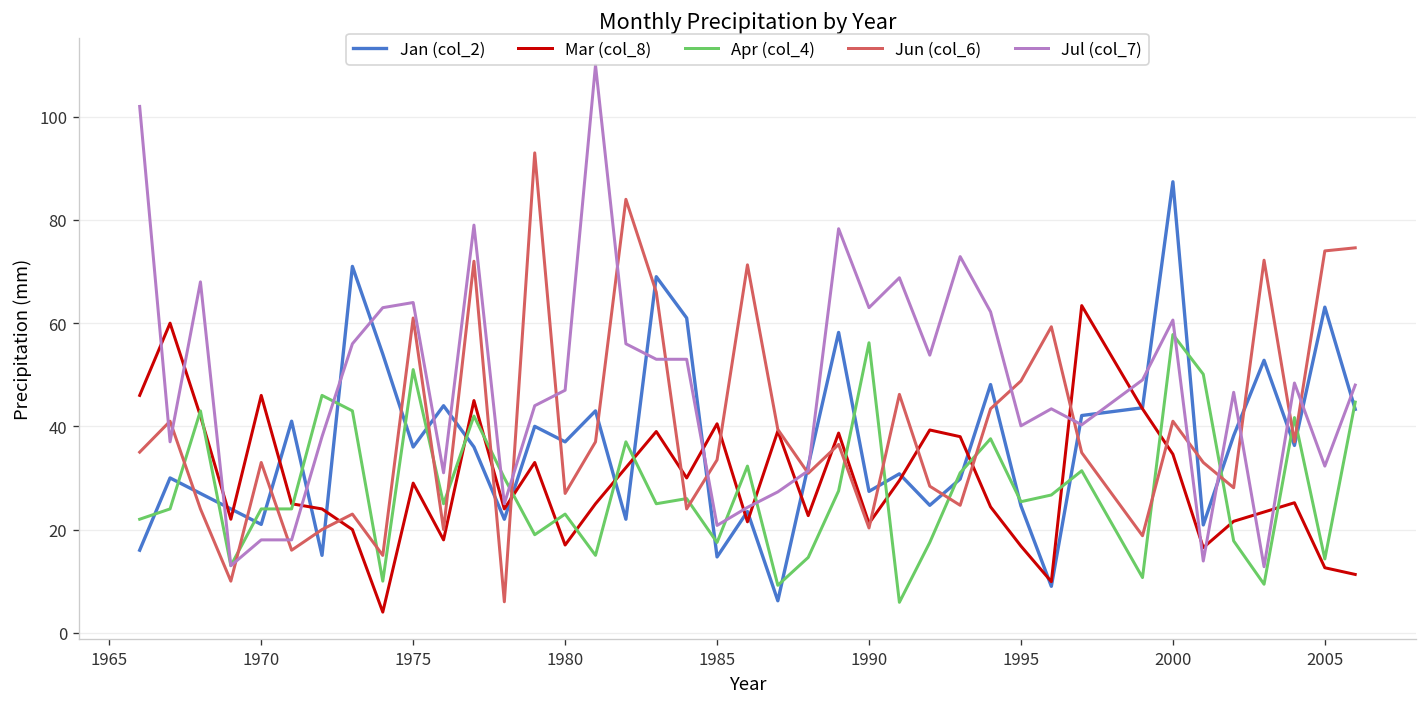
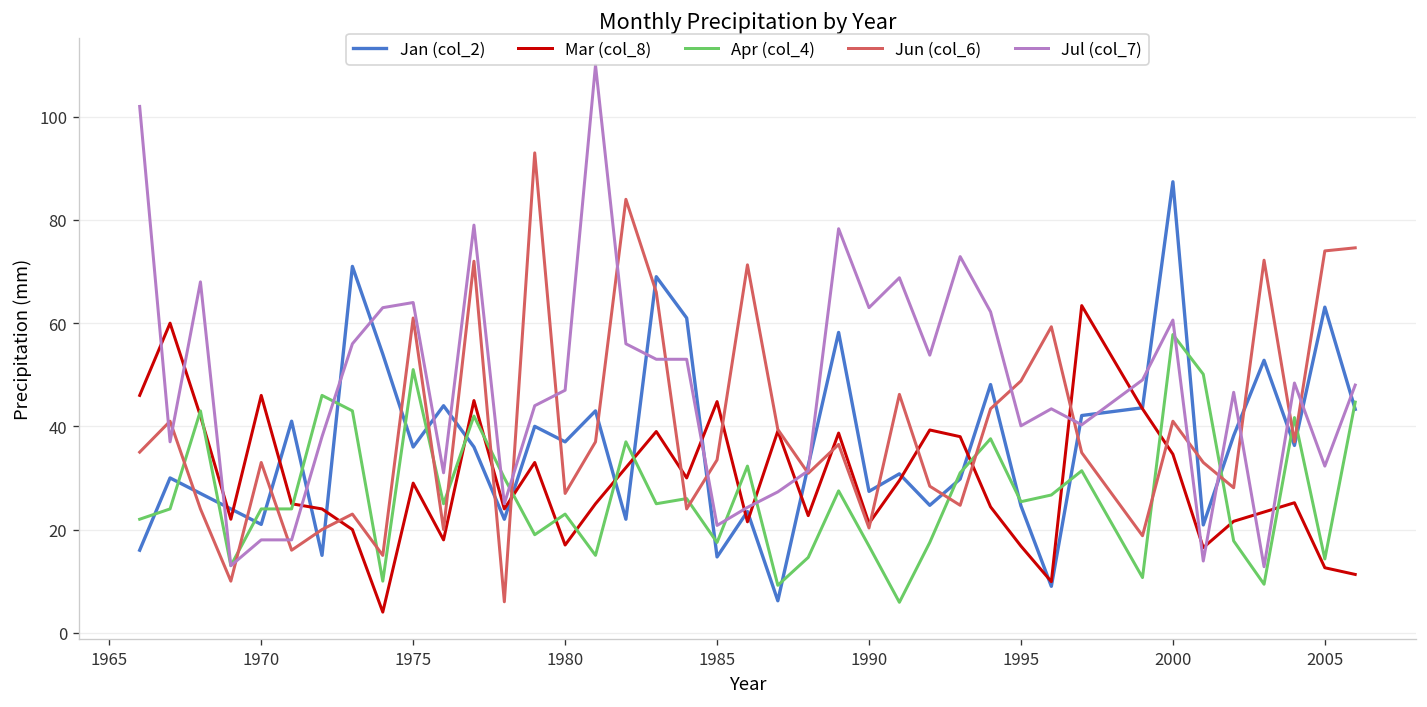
  {
    "Jan (col_2)": {
      "1970": 21,
      "1975": 36,
      "1980": 37,
      "1985": 15,
      "1990": 27,
      "1995": 25,
      "2000": 87,
      "2005": 63
    },
    "Mar (col_8)": {
      "1970": 46,
      "1975": 29,
      "1980": 17,
-     "1985": 41,
+     "1985": 45,
      "1990": 21,
      "1995": 17,
      "2000": 35,
      "2005": 13
    },
    "Apr (col_4)": {
      "1970": 24,
      "1975": 51,
      "1980": 23,
      "1985": 18,
-     "1990": 56,
+     "1990": 17,
      "1995": 25,
      "2000": 58,
      "2005": 14
    },
    "Jun (col_6)": {
      "1970": 33,
      "1975": 61,
      "1980": 27,
      "1985": 34,
      "1990": 20,
      "1995": 49,
      "2000": 41,
      "2005": 74
    },
    "Jul (col_7)": {
      "1970": 18,
      "1975": 64,
      "1980": 47,
      "1985": 21,
      "1990": 63,
      "1995": 40,
      "2000": 61,
      "2005": 32
    }
  }
